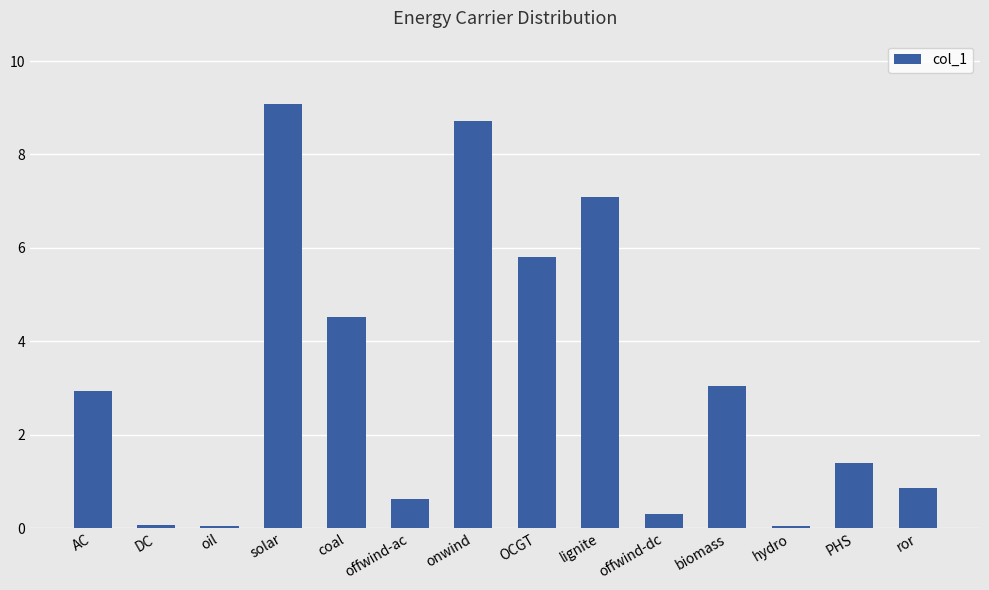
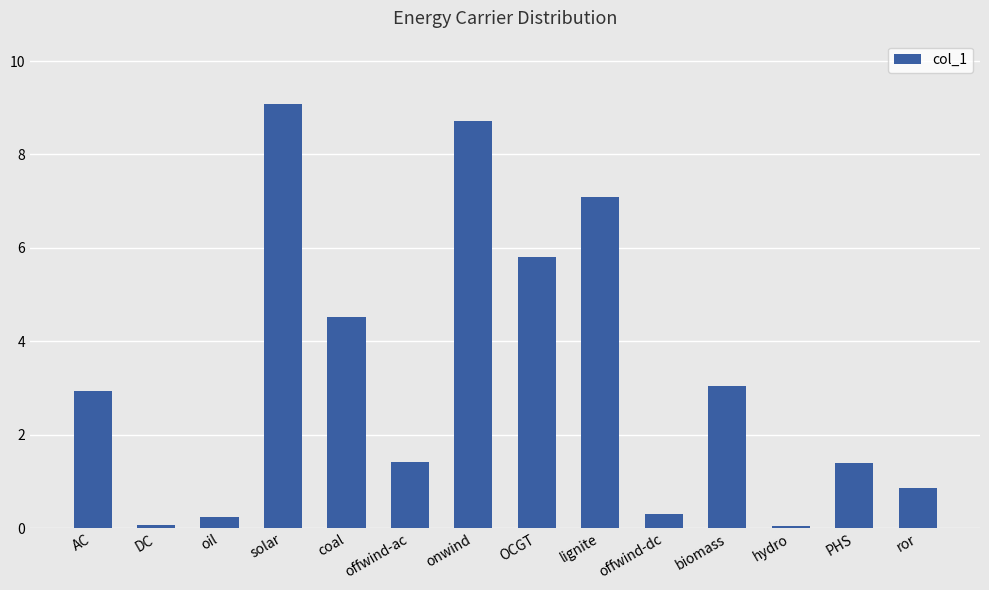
  {
    "AC": 2.9,
    "DC": 0.1,
-   "oil": 0.0,
+   "oil": 0.2,
    "solar": 9.1,
    "coal": 4.5,
-   "offwind-ac": 0.6,
+   "offwind-ac": 1.4,
    "onwind": 8.7,
    "OCGT": 5.8,
    "lignite": 7.1,
    "offwind-dc": 0.3,
    "biomass": 3.0,
    "PHS": 1.4,
    "ror": 0.9
  }
